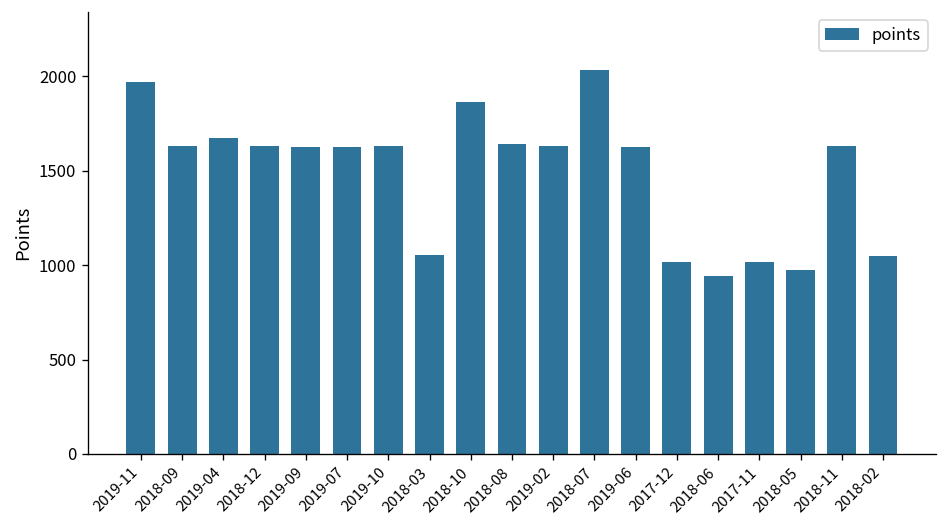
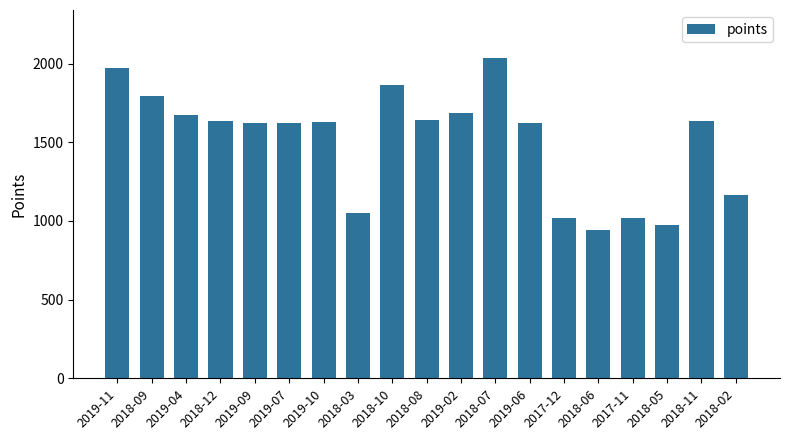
  {
    "2019-11": 1970,
-   "2018-09": 1630,
+   "2018-09": 1800,
    "2019-04": 1670,
    "2018-12": 1630,
    "2019-09": 1630,
    "2019-07": 1630,
    "2019-10": 1630,
    "2018-03": 1050,
    "2018-10": 1860,
    "2018-08": 1640,
-   "2019-02": 1630,
+   "2019-02": 1690,
    "2018-07": 2040,
    "2019-06": 1630,
    "2017-12": 1020,
    "2018-06": 950,
    "2017-11": 1020,
    "2018-05": 980,
    "2018-11": 1630,
-   "2018-02": 1050
+   "2018-02": 1160
  }
